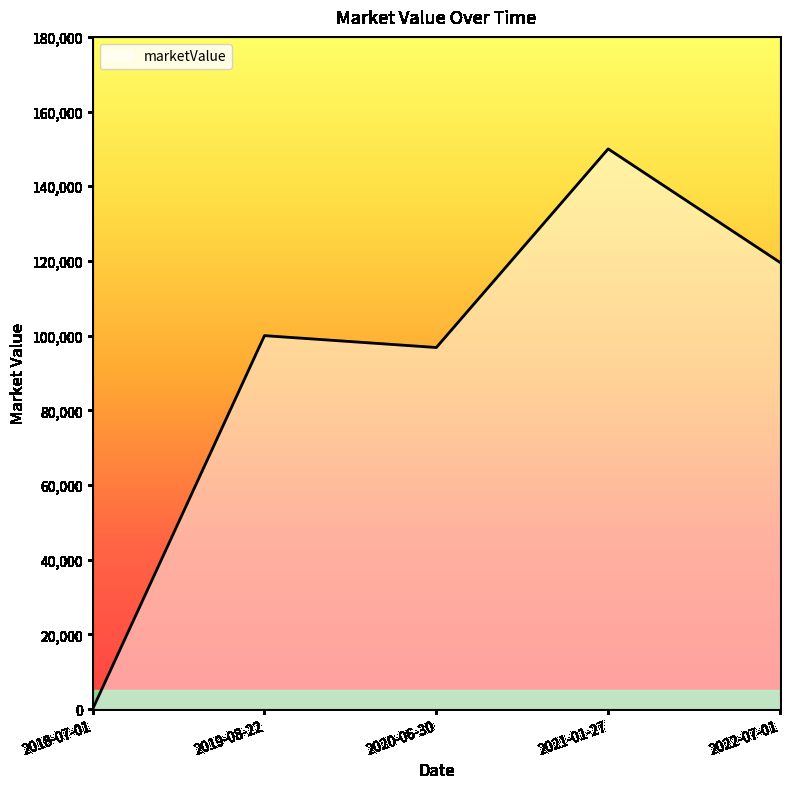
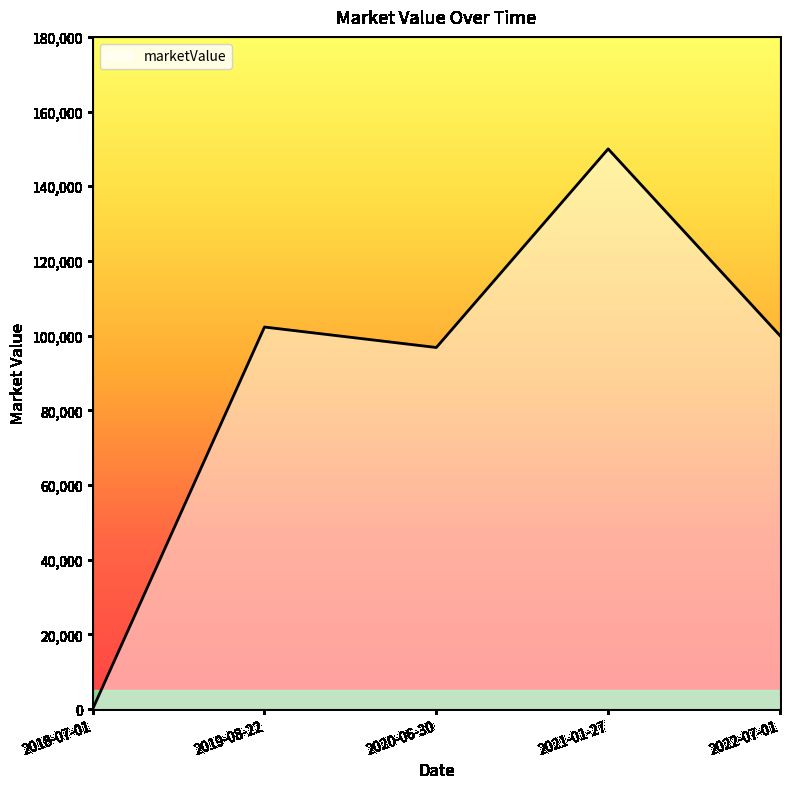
  {
-   "2019-08-22": "100,000",
+   "2019-08-22": "102,000",
    "2020-06-30": "97,000",
    "2021-01-27": "150,000",
-   "2022-07-01": "120,000"
+   "2022-07-01": "100,000"
  }
